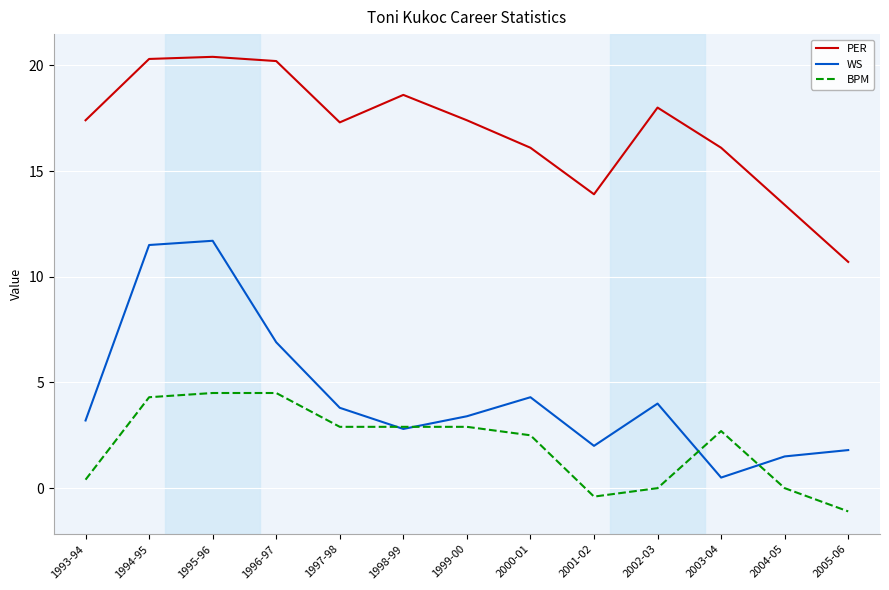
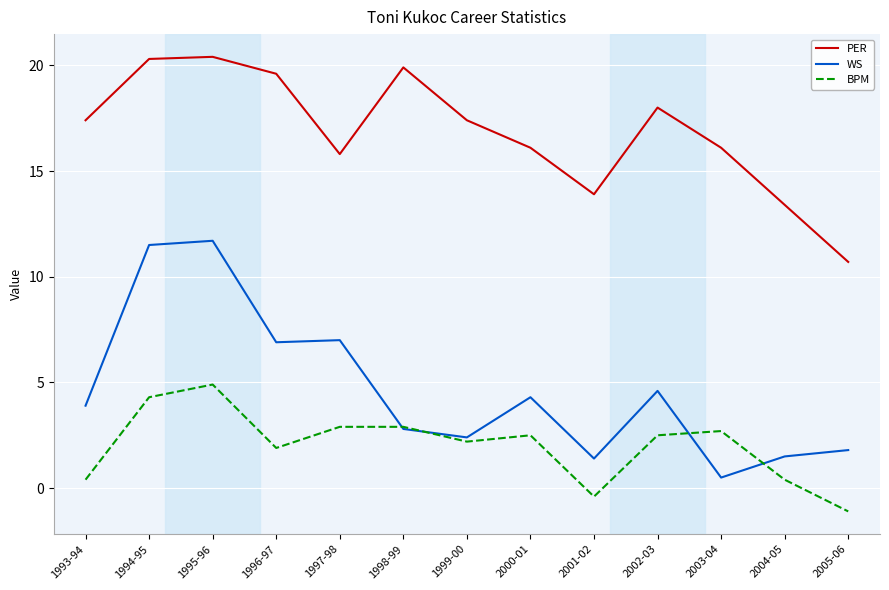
  {
    "PER": {
      "1993-94": 17.4,
      "1994-95": 20.3,
      "1995-96": 20.4,
-     "1996-97": 20.2,
-     "1997-98": 17.3,
-     "1998-99": 18.6,
+     "1996-97": 19.6,
+     "1997-98": 15.8,
+     "1998-99": 19.9,
      "1999-00": 17.4,
      "2000-01": 16.1,
      "2001-02": 13.9,
      "2002-03": 18.0,
      "2003-04": 16.1,
      "2004-05": 13.4,
      "2005-06": 10.7
    },
    "WS": {
-     "1993-94": 3.2,
+     "1993-94": 3.9,
      "1994-95": 11.5,
      "1995-96": 11.7,
      "1996-97": 6.9,
-     "1997-98": 3.8,
-     "1999-00": 3.4,
+     "1997-98": 7.0,
+     "1999-00": 2.4,
      "2000-01": 4.3,
-     "2001-02": 2.0,
-     "2002-03": 4.0,
+     "2001-02": 1.4,
+     "2002-03": 4.6,
      "2003-04": 0.5,
      "2004-05": 1.5,
      "2005-06": 1.8
    },
    "BPM": {
      "1993-94": 0.4,
      "1994-95": 4.3,
-     "1995-96": 4.5,
-     "1996-97": 4.5,
+     "1995-96": 4.9,
+     "1996-97": 1.9,
      "1997-98": 2.9,
-     "1999-00": 2.9,
+     "1999-00": 2.2,
      "2000-01": 2.5,
      "2001-02": -0.4,
-     "2002-03": 0.0,
+     "2002-03": 2.5,
      "2003-04": 2.7,
-     "2004-05": 0.0,
+     "2004-05": 0.4,
      "2005-06": -1.1
    }
  }
